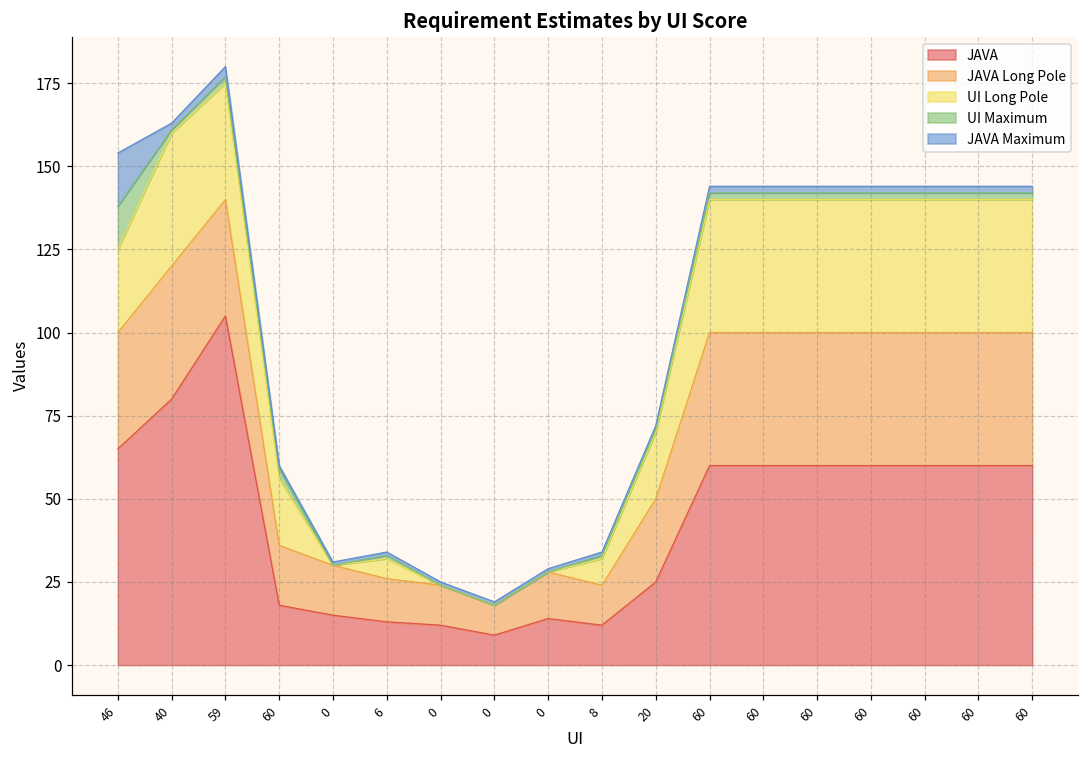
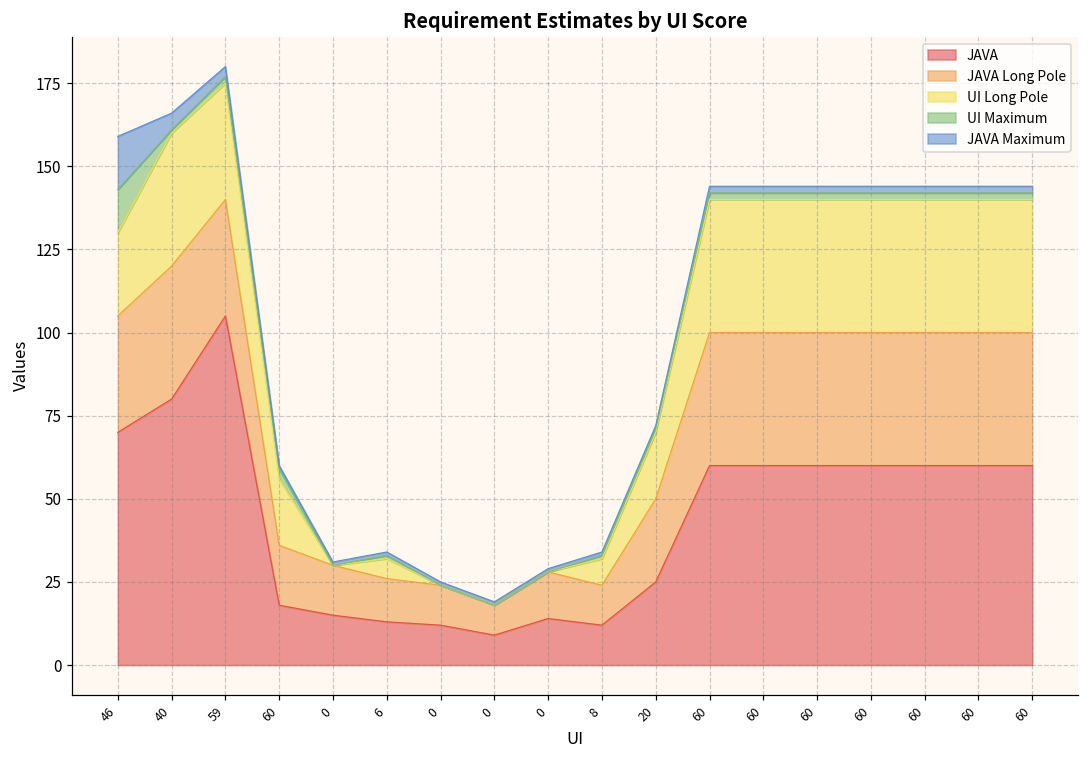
  {
    "JAVA": {
-     "46": 65,
+     "46": 70,
      "40": 80,
      "59": 105,
      "6": 13,
      "8": 12,
      "20": 25
    },
    "UI Maximum": {
      "46": 13,
      "40": 1,
      "59": 2,
      "6": 1,
      "8": 1,
      "20": 1
    },
    "JAVA Maximum": {
      "46": 16,
-     "40": 2,
+     "40": 5,
      "59": 3,
      "6": 1,
      "8": 1,
      "20": 1
    }
  }
